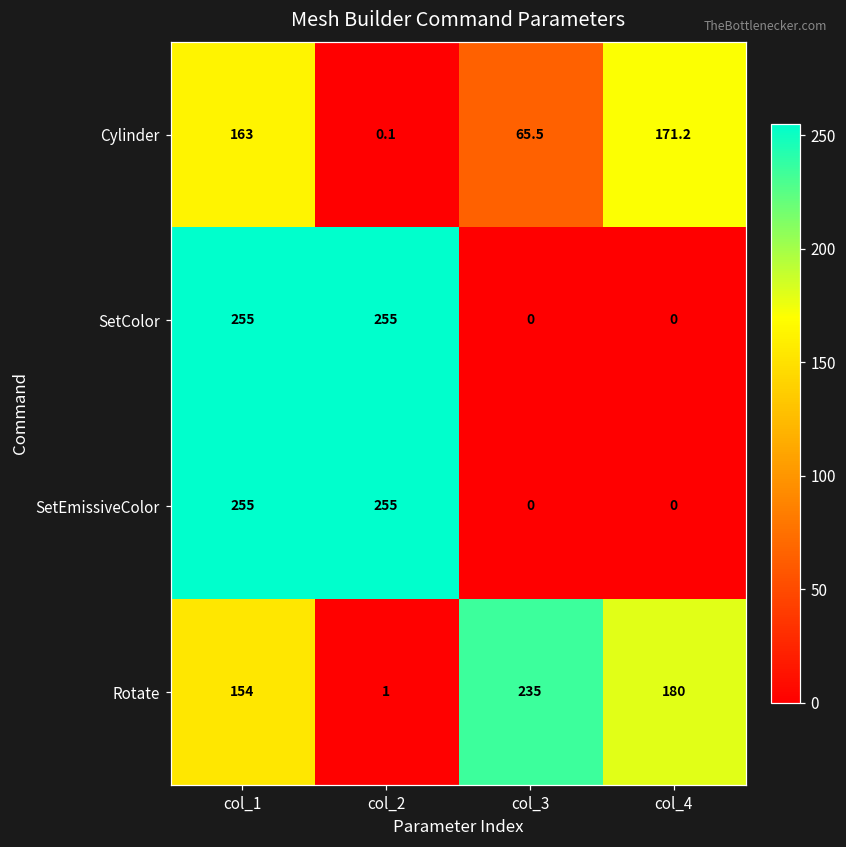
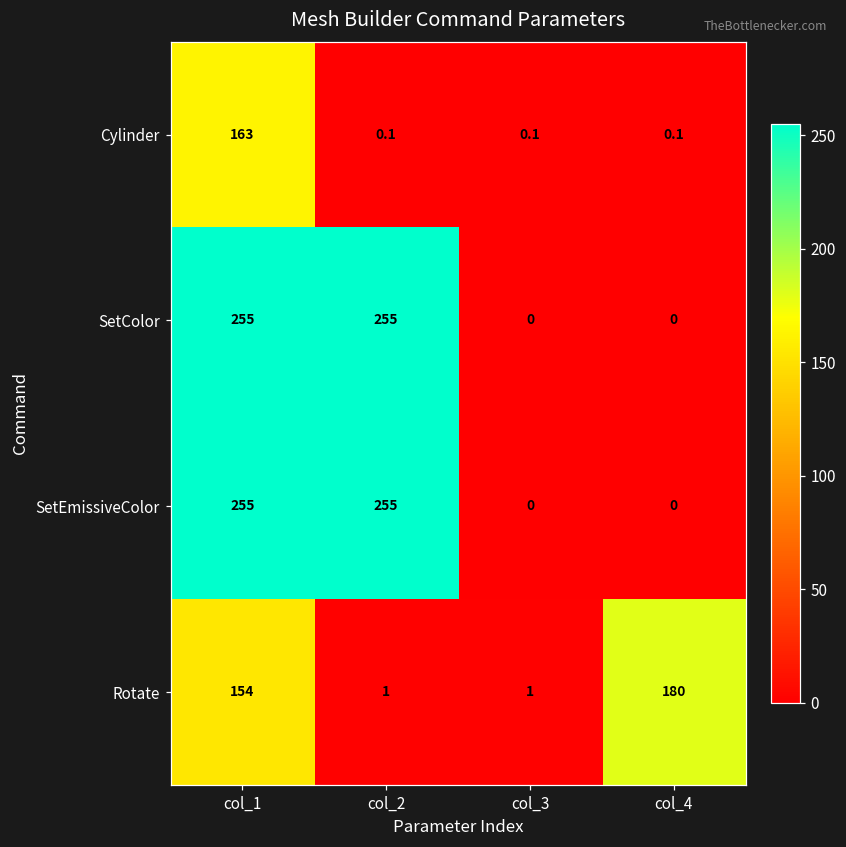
  {
    "Cylinder": {
      "col_1": 163,
      "col_2": 0.1,
-     "col_3": 65.5,
-     "col_4": 171.2
+     "col_3": 0.1,
+     "col_4": 0.1
    },
    "SetColor": {
      "col_1": 255,
      "col_2": 255,
      "col_3": 0,
      "col_4": 0
    },
    "SetEmissiveColor": {
      "col_1": 255,
      "col_2": 255,
      "col_3": 0,
      "col_4": 0
    },
    "Rotate": {
      "col_1": 154,
      "col_2": 1,
-     "col_3": 235,
+     "col_3": 1,
      "col_4": 180
    }
  }
